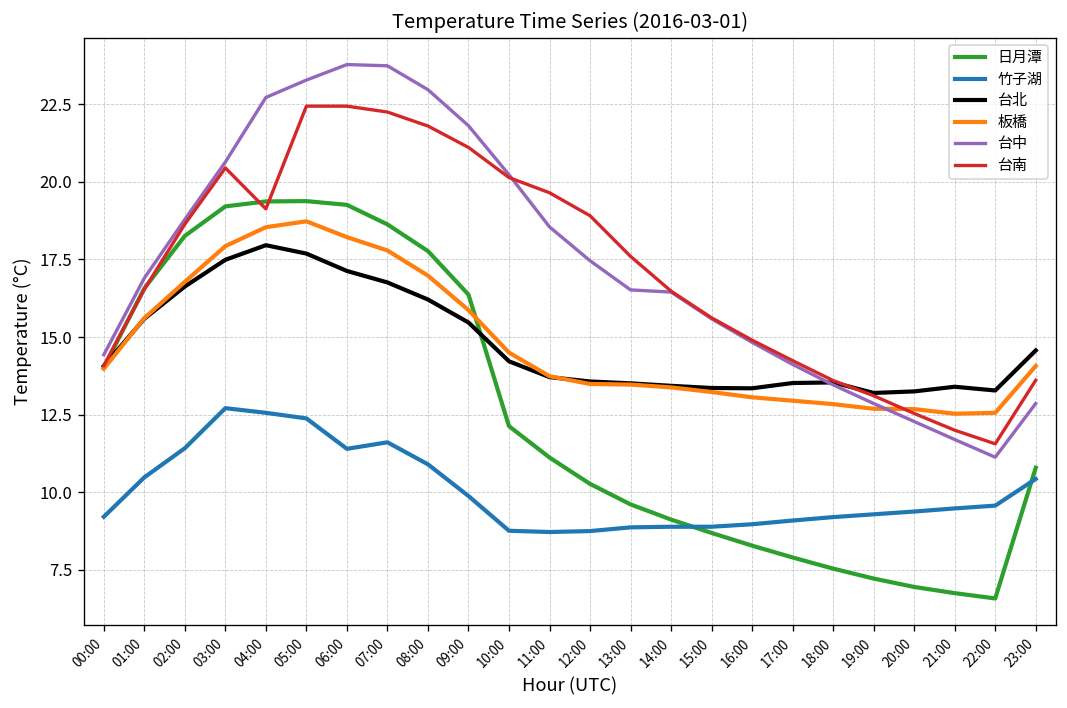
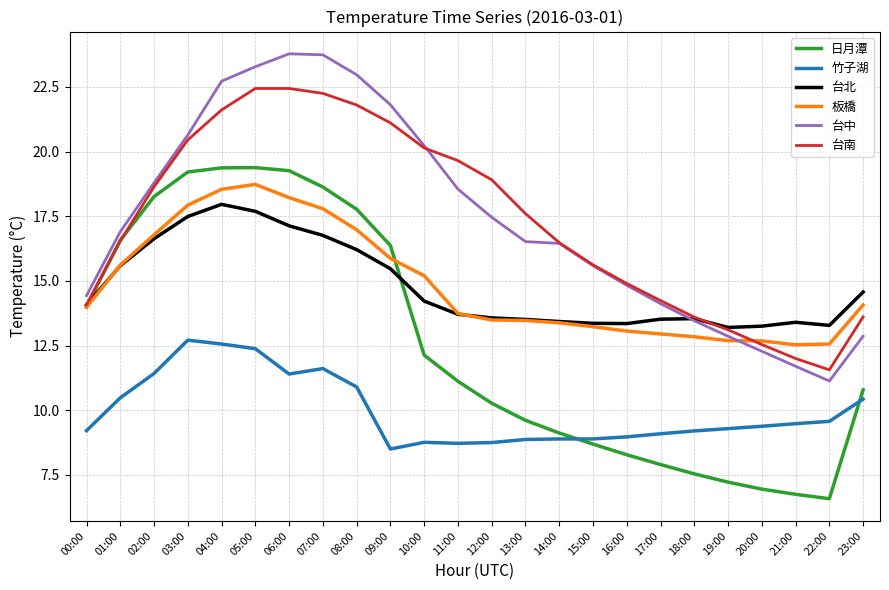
  {
    "日月潭": {
      "02:00": 18.3,
      "03:00": 19.2,
      "04:00": 19.4,
      "05:00": 19.4,
      "06:00": 19.3,
      "07:00": 18.6,
      "08:00": 17.8,
      "09:00": 16.4,
      "10:00": 12.1,
      "11:00": 11.1,
      "12:00": 10.3,
      "13:00": 9.6,
      "14:00": 9.1,
      "15:00": 8.7,
      "16:00": 8.3,
      "17:00": 7.9,
      "18:00": 7.5,
      "19:00": 7.2,
      "20:00": 7.0,
      "21:00": 6.8,
      "22:00": 6.6,
      "23:00": 10.8
    },
    "竹子湖": {
      "00:00": 9.2,
      "01:00": 10.5,
      "02:00": 11.4,
      "03:00": 12.7,
      "04:00": 12.6,
      "05:00": 12.4,
      "06:00": 11.4,
      "07:00": 11.6,
      "08:00": 10.9,
-     "09:00": 9.9,
+     "09:00": 8.5,
      "10:00": 8.8,
      "11:00": 8.7,
      "12:00": 8.8,
      "13:00": 8.9,
      "14:00": 8.9,
      "15:00": 8.9,
      "16:00": 9.0,
      "17:00": 9.1,
      "18:00": 9.2,
      "19:00": 9.3,
      "20:00": 9.4,
      "21:00": 9.5,
      "22:00": 9.6,
      "23:00": 10.4
    },
    "台北": {
      "02:00": 16.6,
      "03:00": 17.5,
      "04:00": 18.0,
      "05:00": 17.7,
      "06:00": 17.1,
      "07:00": 16.8,
      "08:00": 16.2,
      "09:00": 15.5,
      "10:00": 14.2,
      "15:00": 13.4,
      "16:00": 13.4,
      "17:00": 13.5,
      "20:00": 13.3,
      "21:00": 13.4,
      "22:00": 13.3,
      "23:00": 14.6
    },
    "板橋": {
      "02:00": 16.8,
      "03:00": 17.9,
      "04:00": 18.5,
      "05:00": 18.7,
      "06:00": 18.2,
      "07:00": 17.8,
      "08:00": 17.0,
      "09:00": 15.9,
-     "10:00": 14.5,
+     "10:00": 15.2,
      "15:00": 13.2,
      "16:00": 13.1,
      "17:00": 13.0,
      "18:00": 12.8,
      "19:00": 12.7,
      "20:00": 12.7,
      "21:00": 12.5,
      "22:00": 12.6,
      "23:00": 14.1
    },
    "台中": {
      "00:00": 14.4,
      "01:00": 16.9,
      "02:00": 18.8,
      "03:00": 20.6,
      "04:00": 22.7,
      "05:00": 23.3,
      "06:00": 23.8,
      "07:00": 23.7,
      "08:00": 23.0,
      "09:00": 21.8,
      "11:00": 18.6,
      "12:00": 17.5,
      "13:00": 16.5,
      "17:00": 14.1,
      "19:00": 12.9,
      "20:00": 12.3,
      "21:00": 11.7,
      "22:00": 11.1,
      "23:00": 12.9
    },
    "台南": {
      "02:00": 18.6,
      "03:00": 20.5,
-     "04:00": 19.1,
+     "04:00": 21.6,
      "05:00": 22.4,
      "06:00": 22.4,
      "07:00": 22.3,
      "08:00": 21.8,
      "09:00": 21.1,
      "11:00": 19.7,
      "12:00": 18.9,
      "13:00": 17.6,
      "17:00": 14.2,
      "20:00": 12.5,
      "21:00": 12.0,
      "22:00": 11.6,
      "23:00": 13.6
    }
  }
